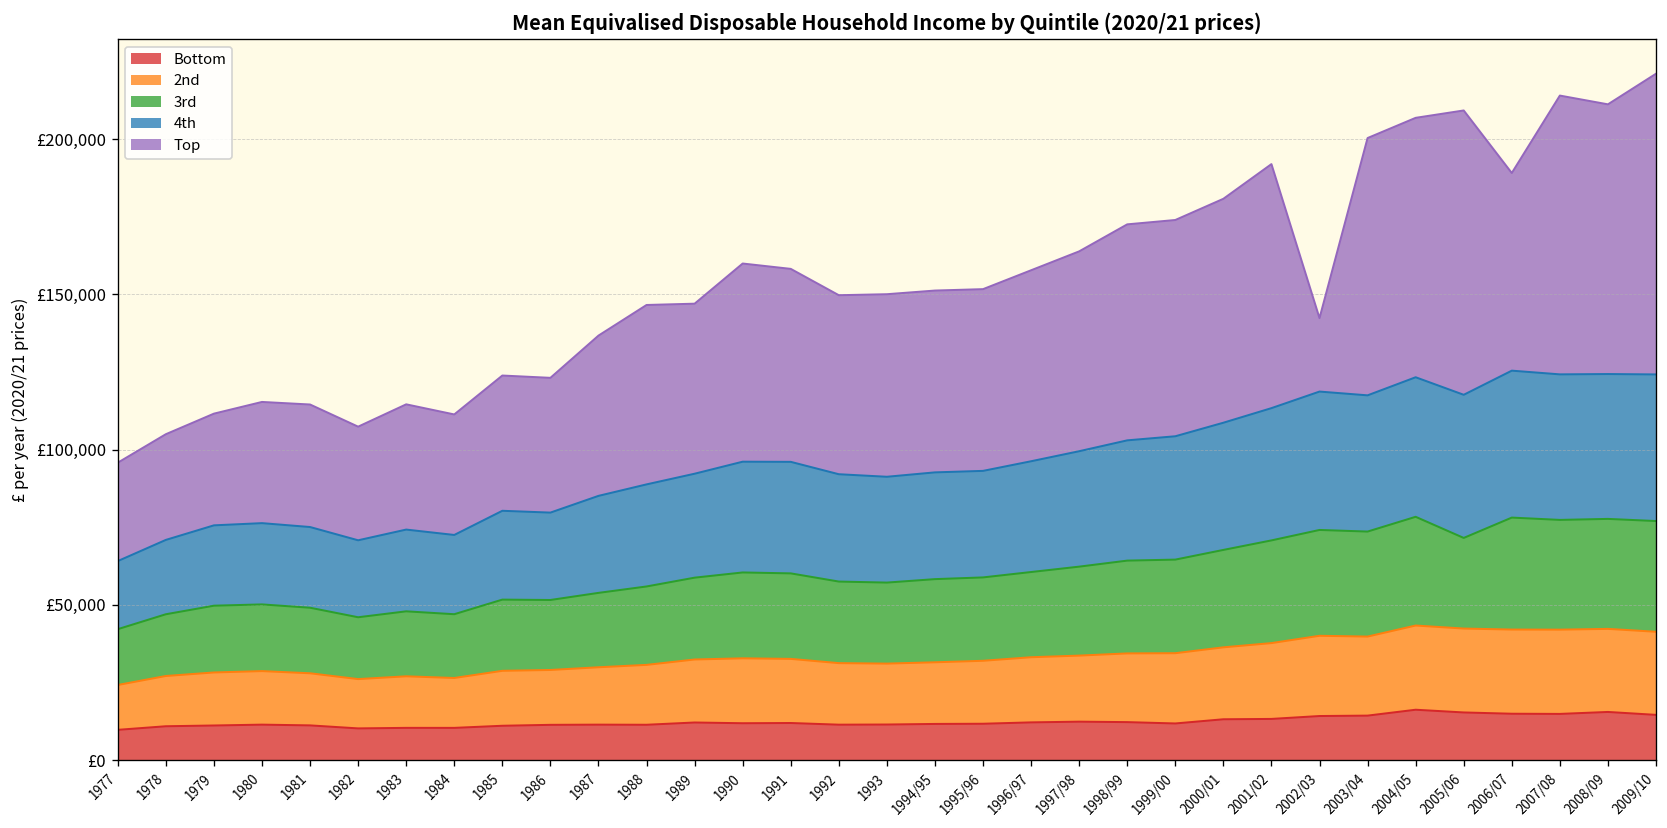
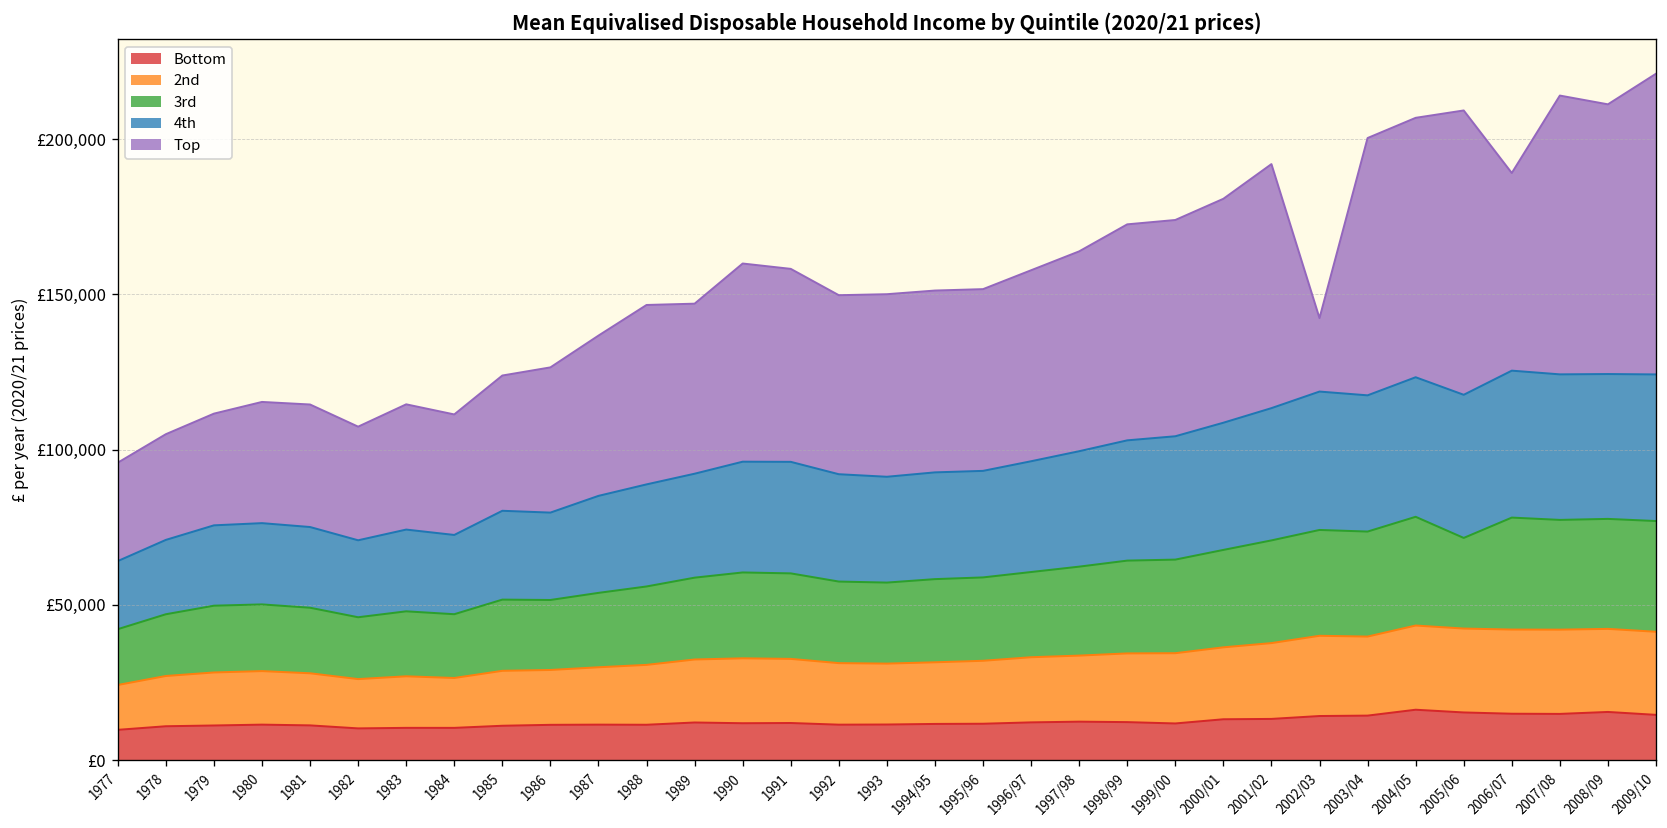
  {
    "Bottom": {
      "1977": "£10,000",
      "1978": "£11,000",
      "1979": "£11,000",
      "1980": "£11,000",
      "1981": "£11,000",
      "1982": "£10,000",
      "1983": "£10,000",
      "1984": "£10,000",
      "1985": "£11,000",
      "1986": "£11,000",
      "1987": "£11,000",
      "1988": "£11,000",
      "1989": "£12,000",
      "1990": "£12,000",
      "1991": "£12,000",
      "1992": "£11,000",
      "1993": "£11,000",
      "1994/95": "£12,000",
      "1995/96": "£12,000",
      "1996/97": "£12,000",
      "1997/98": "£12,000",
      "1998/99": "£12,000",
      "1999/00": "£12,000",
      "2000/01": "£13,000",
      "2001/02": "£13,000",
      "2002/03": "£14,000",
      "2003/04": "£14,000",
      "2004/05": "£16,000",
      "2005/06": "£15,000",
      "2006/07": "£15,000",
      "2007/08": "£15,000",
      "2008/09": "£16,000",
      "2009/10": "£15,000"
    },
    "2nd": {
      "1977": "£14,000",
      "1978": "£16,000",
      "1979": "£17,000",
      "1980": "£17,000",
      "1981": "£17,000",
      "1982": "£16,000",
      "1983": "£17,000",
      "1984": "£16,000",
      "1985": "£18,000",
      "1986": "£18,000",
      "1987": "£18,000",
      "1988": "£19,000",
      "1989": "£20,000",
      "1990": "£21,000",
      "1991": "£21,000",
      "1992": "£20,000",
      "1993": "£20,000",
      "1994/95": "£20,000",
      "1995/96": "£20,000",
      "1996/97": "£21,000",
      "1997/98": "£21,000",
      "1998/99": "£22,000",
      "1999/00": "£23,000",
      "2000/01": "£23,000",
      "2001/02": "£24,000",
      "2002/03": "£26,000",
      "2003/04": "£25,000",
      "2004/05": "£27,000",
      "2005/06": "£27,000",
      "2006/07": "£27,000",
      "2007/08": "£27,000",
      "2008/09": "£27,000",
      "2009/10": "£27,000"
    },
    "3rd": {
      "1977": "£18,000",
      "1978": "£20,000",
      "1979": "£22,000",
      "1980": "£21,000",
      "1981": "£21,000",
      "1982": "£20,000",
      "1983": "£21,000",
      "1984": "£21,000",
      "1985": "£23,000",
      "1986": "£23,000",
      "1987": "£24,000",
      "1988": "£25,000",
      "1989": "£26,000",
      "1990": "£28,000",
      "1991": "£28,000",
      "1992": "£26,000",
      "1993": "£26,000",
      "1994/95": "£27,000",
      "1995/96": "£27,000",
      "1996/97": "£27,000",
      "1997/98": "£29,000",
      "1998/99": "£30,000",
      "1999/00": "£30,000",
      "2000/01": "£31,000",
      "2001/02": "£33,000",
      "2002/03": "£34,000",
      "2003/04": "£34,000",
      "2004/05": "£35,000",
      "2005/06": "£29,000",
      "2006/07": "£36,000",
      "2007/08": "£35,000",
      "2008/09": "£35,000",
      "2009/10": "£36,000"
    },
    "4th": {
      "1977": "£22,000",
      "1978": "£24,000",
      "1979": "£26,000",
      "1980": "£26,000",
      "1981": "£26,000",
      "1982": "£25,000",
      "1983": "£26,000",
      "1984": "£26,000",
      "1985": "£29,000",
      "1986": "£28,000",
      "1987": "£31,000",
      "1988": "£33,000",
      "1989": "£33,000",
      "1990": "£36,000",
      "1991": "£36,000",
      "1992": "£35,000",
      "1993": "£34,000",
      "1994/95": "£34,000",
      "1995/96": "£34,000",
      "1996/97": "£36,000",
      "1997/98": "£37,000",
      "1998/99": "£39,000",
      "1999/00": "£40,000",
      "2000/01": "£41,000",
      "2001/02": "£43,000",
      "2002/03": "£45,000",
      "2003/04": "£44,000",
      "2004/05": "£45,000",
      "2005/06": "£46,000",
      "2006/07": "£47,000",
      "2007/08": "£47,000",
      "2008/09": "£47,000",
      "2009/10": "£47,000"
    },
    "Top": {
      "1977": "£32,000",
      "1978": "£34,000",
      "1979": "£36,000",
      "1980": "£39,000",
      "1981": "£39,000",
      "1982": "£37,000",
      "1983": "£40,000",
      "1984": "£39,000",
      "1985": "£44,000",
-     "1986": "£43,000",
+     "1986": "£47,000",
      "1987": "£52,000",
      "1988": "£58,000",
      "1989": "£55,000",
      "1990": "£64,000",
      "1991": "£62,000",
      "1992": "£58,000",
      "1993": "£59,000",
      "1994/95": "£59,000",
      "1995/96": "£59,000",
      "1996/97": "£62,000",
      "1997/98": "£64,000",
      "1998/99": "£70,000",
      "1999/00": "£70,000",
      "2000/01": "£72,000",
      "2001/02": "£79,000",
      "2002/03": "£24,000",
      "2003/04": "£83,000",
      "2004/05": "£84,000",
      "2005/06": "£92,000",
      "2006/07": "£64,000",
      "2007/08": "£90,000",
      "2008/09": "£87,000",
      "2009/10": "£97,000"
    }
  }
